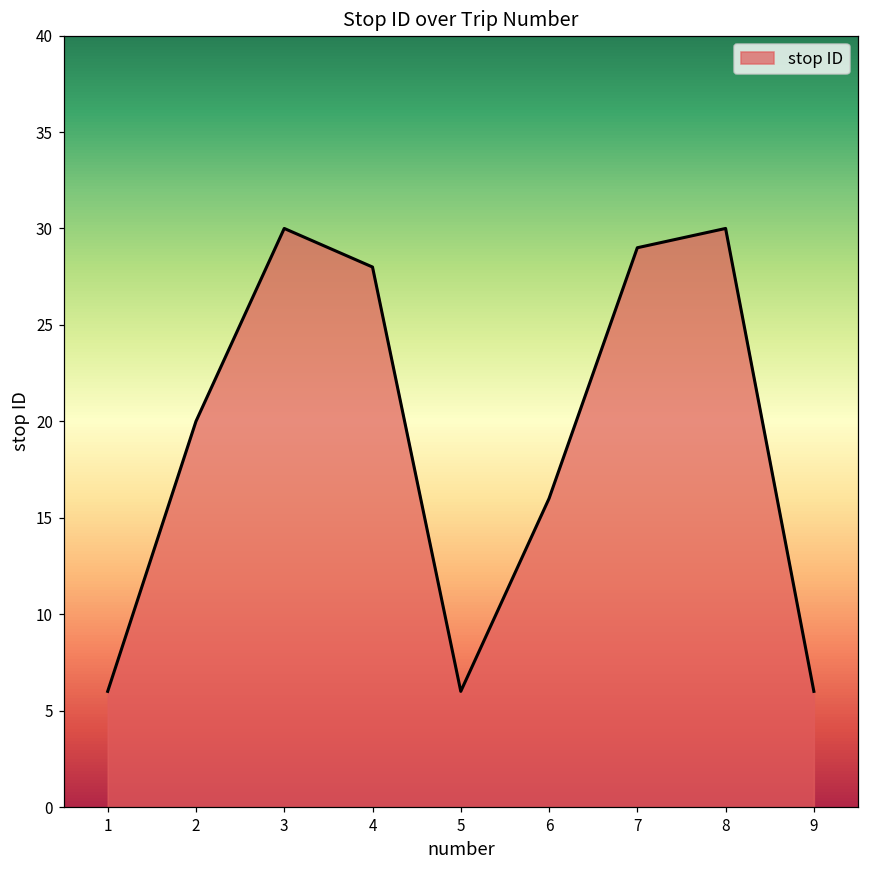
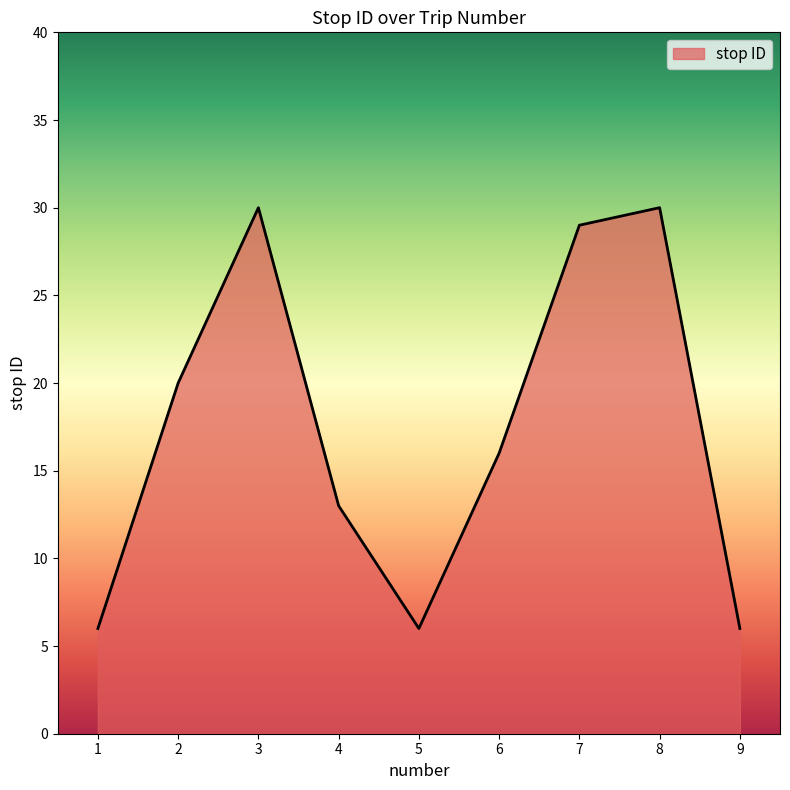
  {
    "1": 6,
    "2": 20,
    "3": 30,
-   "4": 28,
+   "4": 13,
    "5": 6,
    "6": 16,
    "7": 29,
    "8": 30,
    "9": 6
  }
